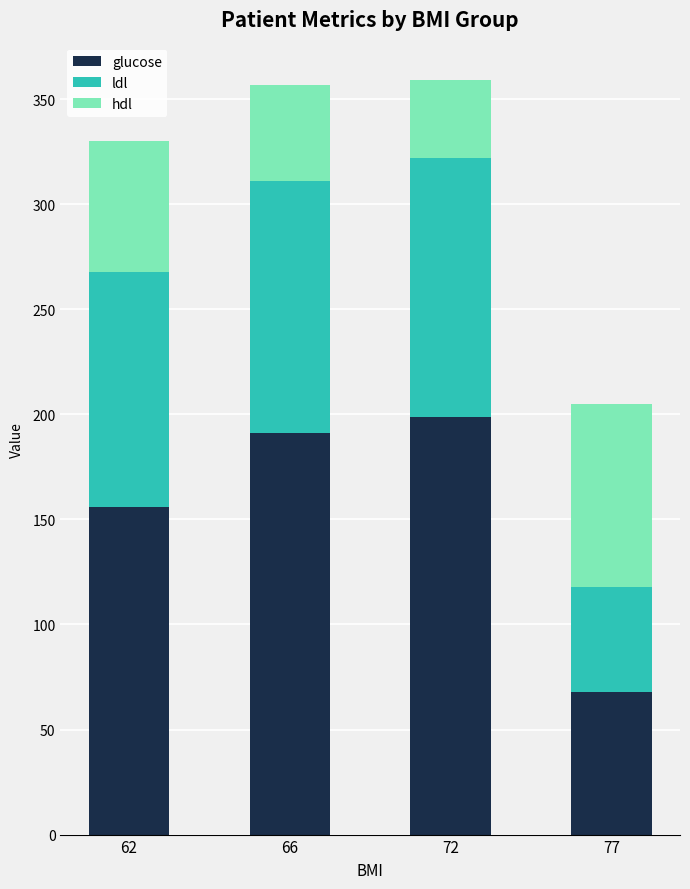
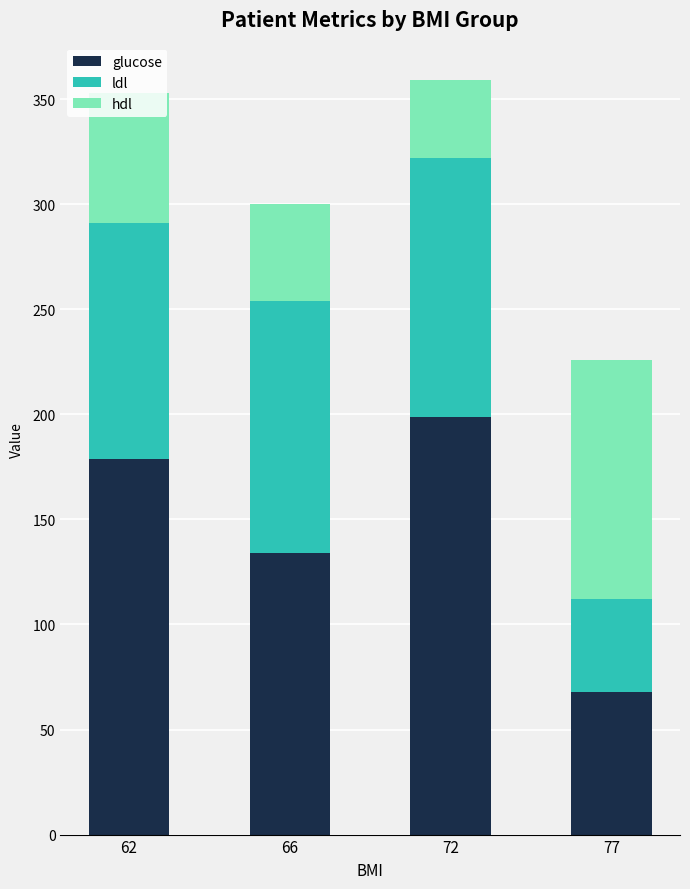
  {
    "glucose": {
-     "62": 156,
-     "66": 191,
+     "62": 179,
+     "66": 134,
      "72": 199,
      "77": 68
    },
    "ldl": {
      "62": 112,
      "66": 120,
      "72": 123,
-     "77": 50
+     "77": 44
    },
    "hdl": {
      "66": 46,
      "72": 37,
-     "77": 87
+     "77": 114
    }
  }
